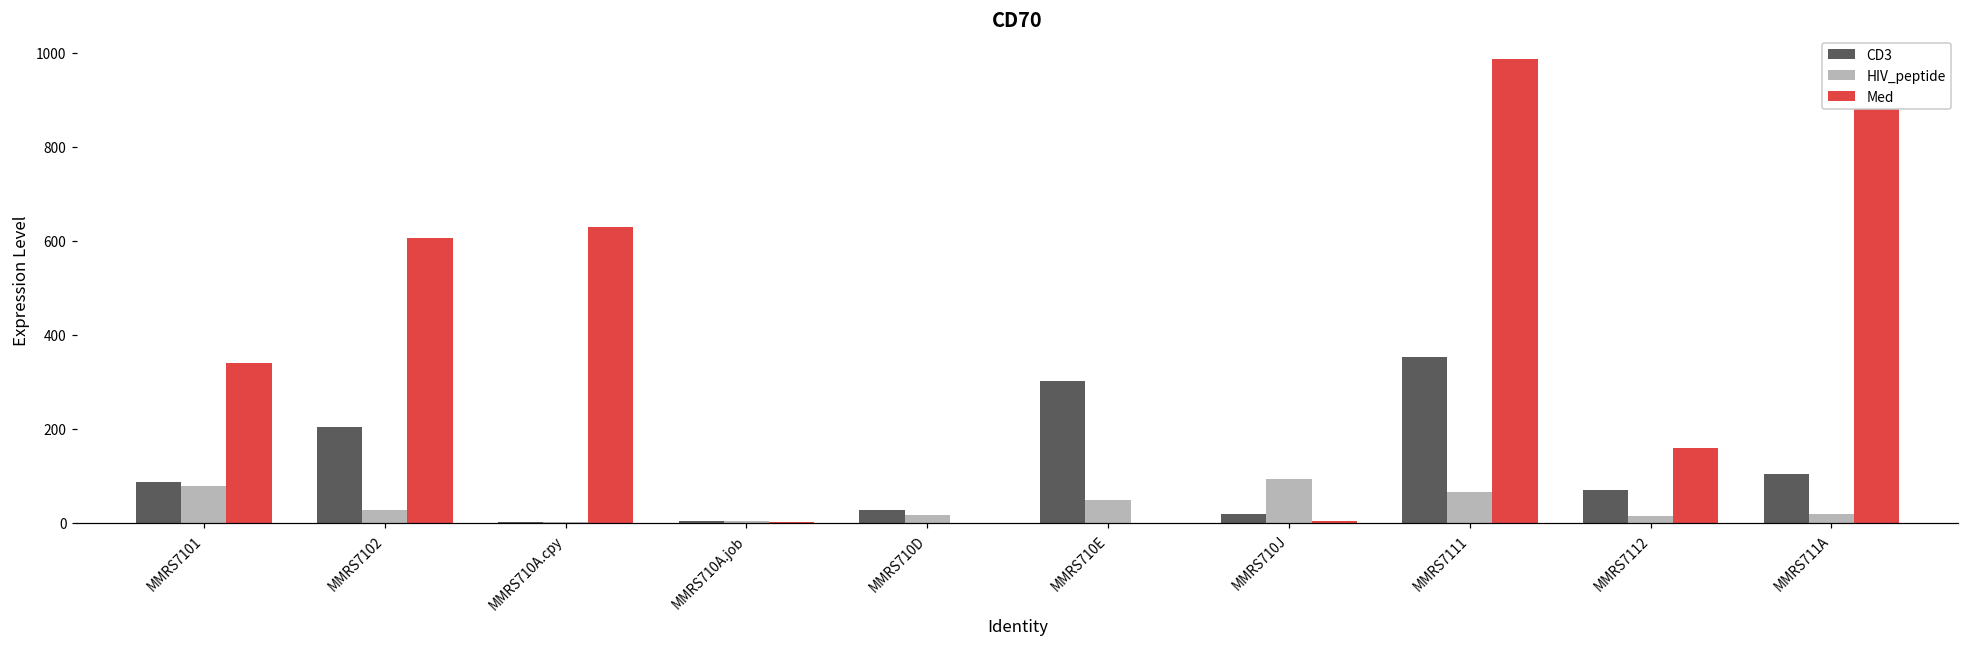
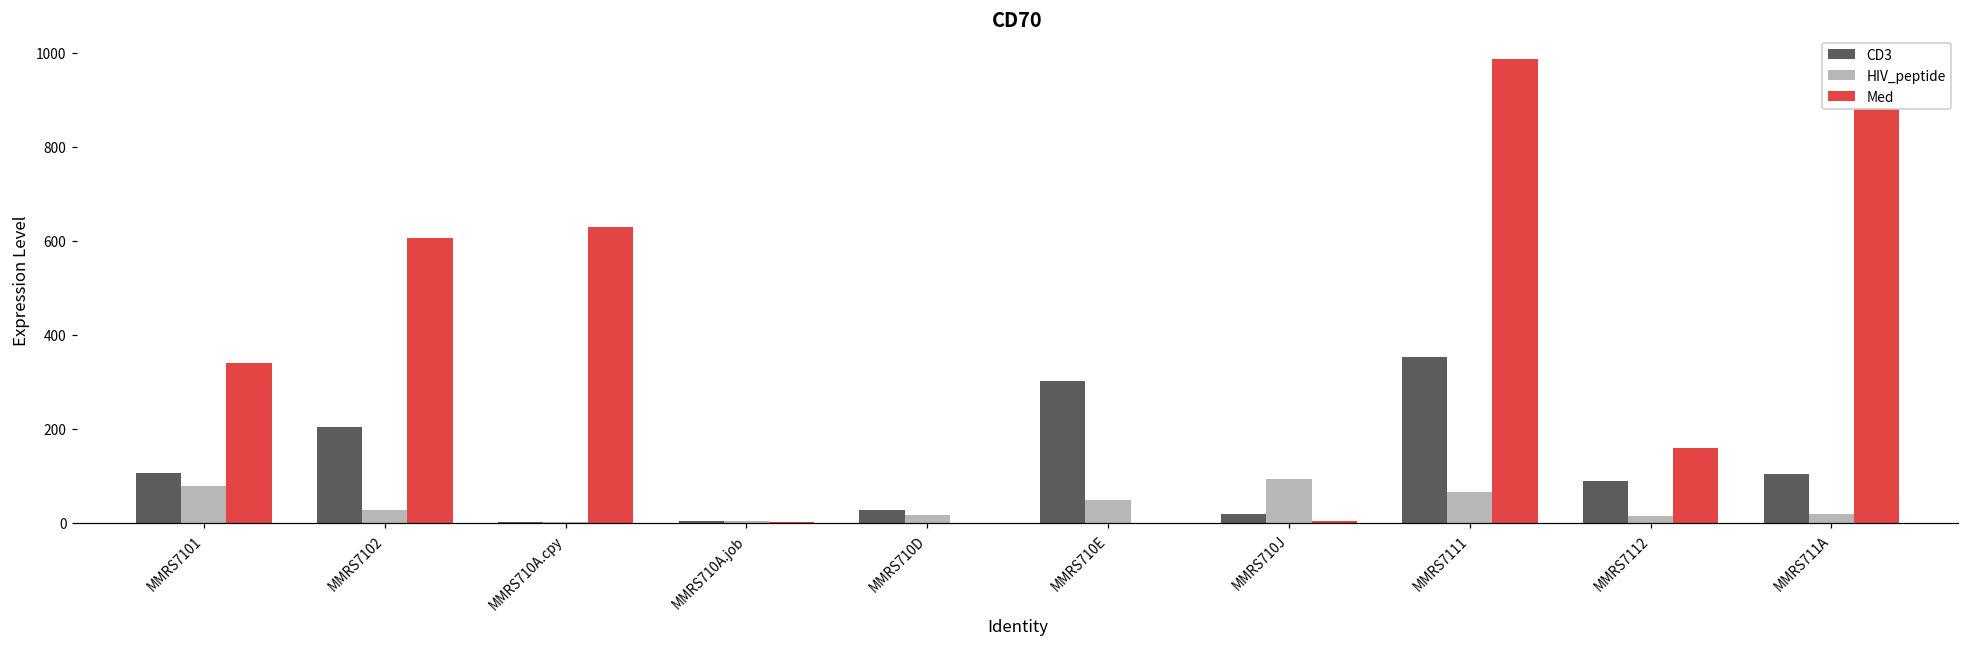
  {
    "CD3": {
-     "MMRS7101": 90,
+     "MMRS7101": 110,
      "MMRS7102": 210,
      "MMRS710D": 30,
      "MMRS710E": 300,
      "MMRS710J": 20,
      "MMRS7111": 350,
-     "MMRS7112": 70,
+     "MMRS7112": 90,
      "MMRS711A": 100
    },
    "HIV_peptide": {
      "MMRS7101": 80,
      "MMRS7102": 30,
      "MMRS710D": 20,
      "MMRS710E": 50,
      "MMRS710J": 90,
      "MMRS7111": 70,
      "MMRS7112": 20,
      "MMRS711A": 20
    },
    "Med": {
      "MMRS7101": 340,
      "MMRS7102": 610,
      "MMRS710A.cpy": 630,
      "MMRS710D": 0,
      "MMRS710E": 0,
      "MMRS7111": 990,
      "MMRS7112": 160
    }
  }
